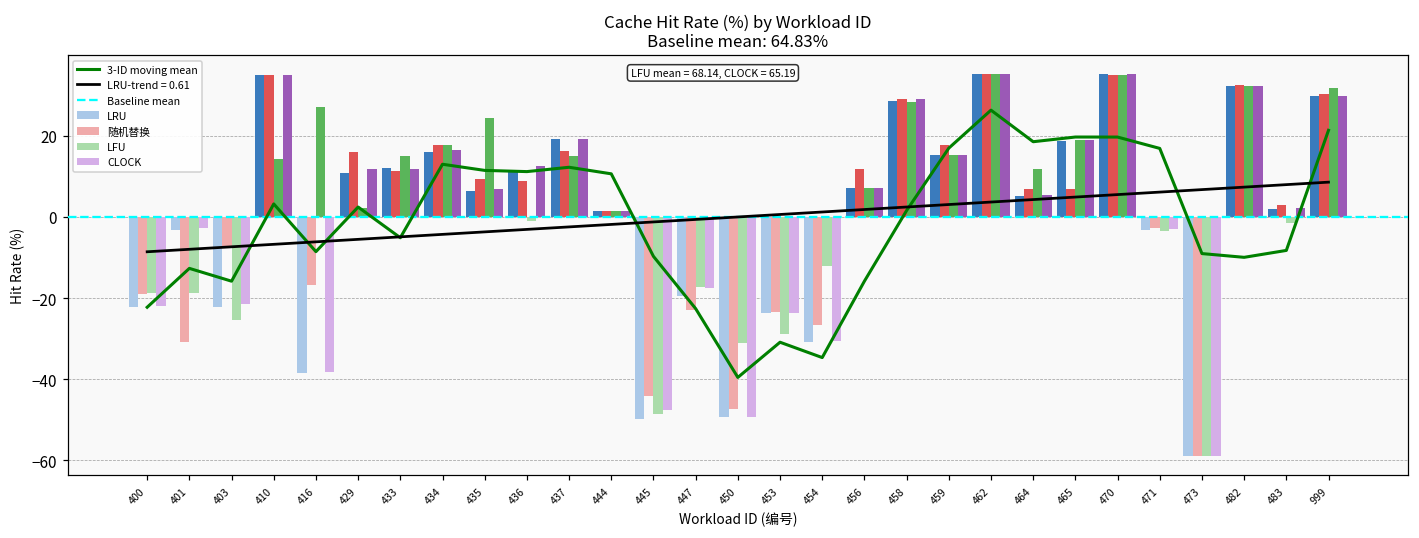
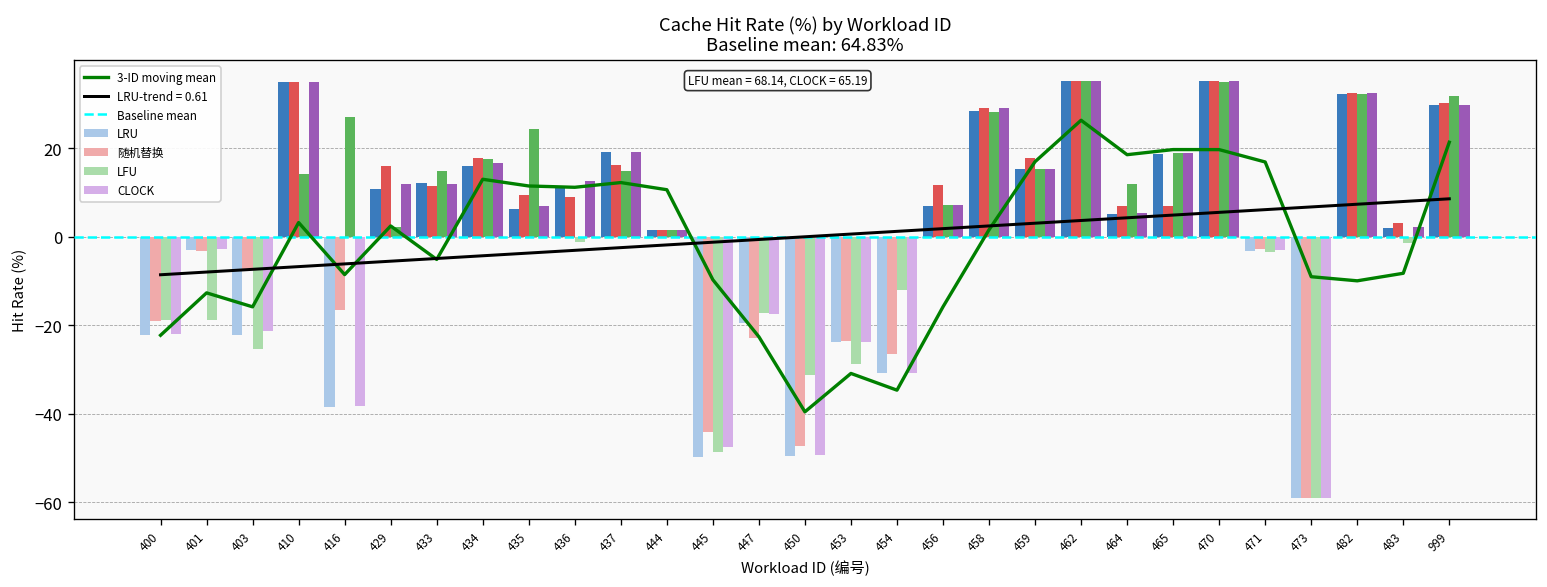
  {
    "3-ID moving mean": {
      "400": -22,
      "401": -13,
      "403": -16,
      "410": 3,
      "416": -9,
      "429": 2,
      "434": 13,
      "435": 11,
      "436": 11,
      "437": 12,
      "444": 11,
      "445": -10,
      "447": -23,
      "450": -40,
      "453": -31,
      "454": -35,
      "456": -16,
      "458": 2,
      "459": 17,
      "462": 26,
      "464": 19,
      "465": 20,
      "470": 20,
      "471": 17,
      "473": -9,
      "482": -10,
      "483": -8,
      "999": 21
    },
    "随机替换": {
      "400": -19,
-     "401": -31,
+     "401": -3,
      "403": -7,
      "410": 35,
      "416": -17,
      "429": 16,
      "433": 11,
      "434": 18,
      "435": 9,
      "436": 9,
      "437": 16,
      "444": 1,
      "445": -44,
      "447": -23,
      "450": -47,
      "453": -24,
      "454": -27,
      "456": 12,
      "458": 29,
      "459": 18,
      "462": 35,
      "464": 7,
      "465": 7,
      "470": 35,
      "471": -3,
      "473": -59,
      "482": 32,
      "483": 3,
      "999": 30
    },
    "LRU-trend = 0.61": {
      "400": -9,
      "401": -8,
      "403": -7,
      "410": -7,
      "416": -6,
      "429": -6,
      "434": -4,
      "435": -4,
      "436": -3,
      "437": -2,
      "444": -2,
      "445": -1,
      "447": -1,
      "450": 0,
      "453": 1,
      "454": 1,
      "456": 2,
      "458": 2,
      "459": 3,
      "462": 4,
      "464": 4,
      "465": 5,
      "470": 6,
      "471": 6,
      "473": 7,
      "482": 7,
      "483": 8,
      "999": 9
    },
    "LFU": {
      "400": -19,
      "401": -19,
      "403": -25,
      "410": 14,
      "416": 27,
      "429": 2,
      "433": 15,
      "434": 18,
      "435": 24,
      "436": -1,
      "437": 15,
      "444": 1,
      "445": -49,
      "447": -17,
      "450": -31,
      "453": -29,
      "454": -12,
      "456": 7,
      "458": 28,
      "459": 15,
      "462": 35,
      "464": 12,
      "465": 19,
      "470": 35,
      "471": -3,
      "473": -59,
      "482": 32,
      "483": -1,
      "999": 32
    }
  }
